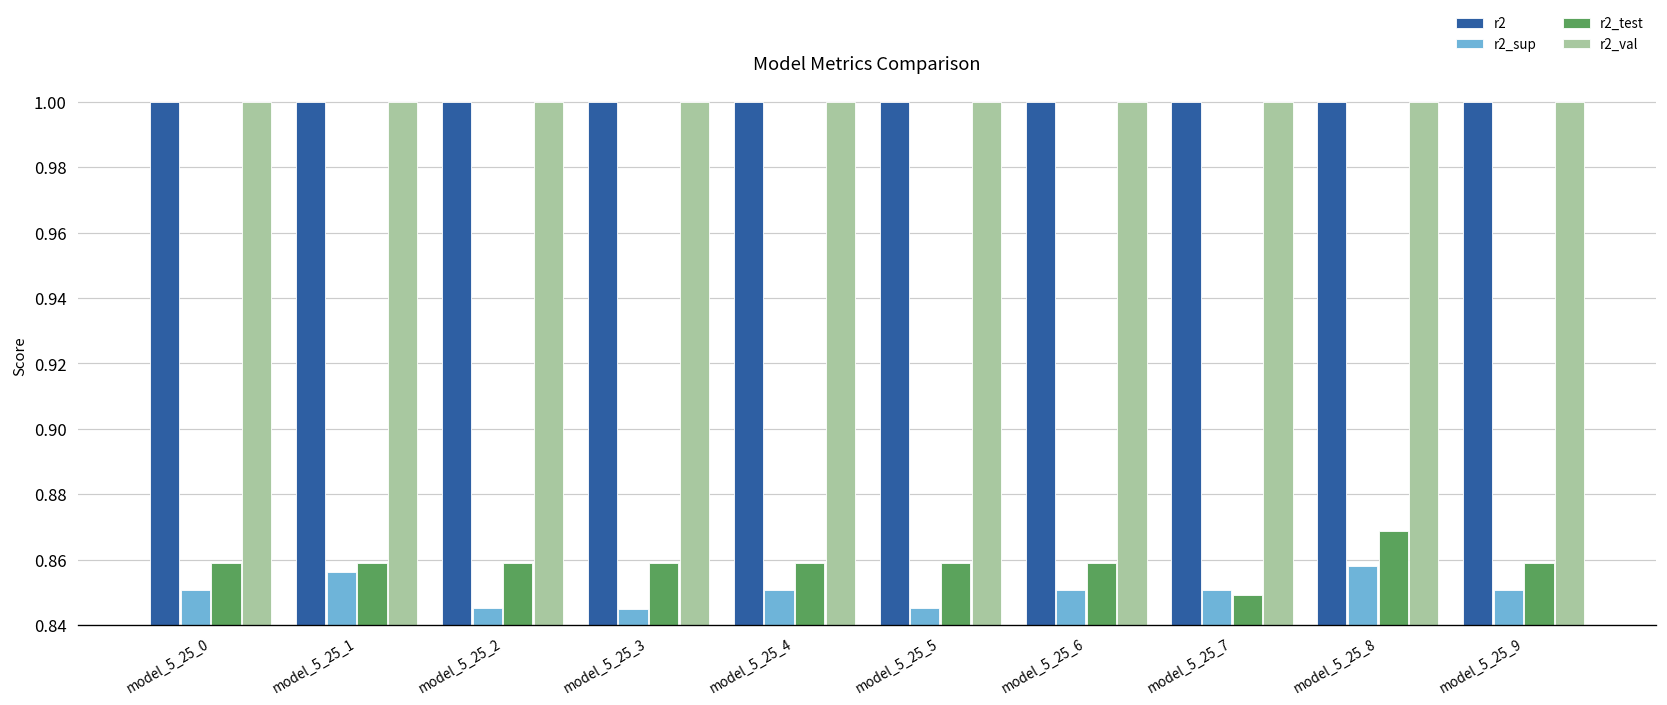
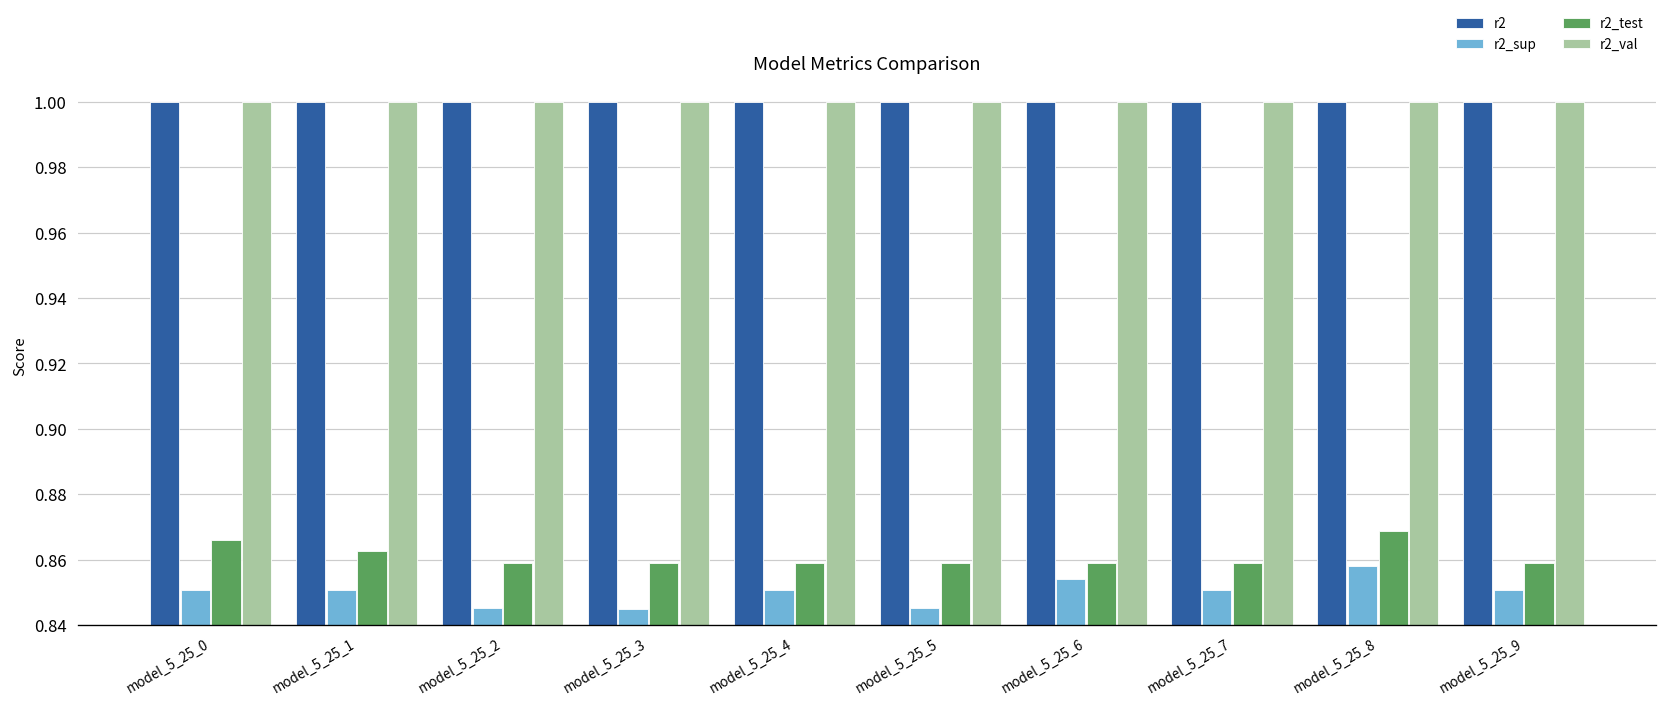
  {
    "r2": {
      "model_5_25_0": 1.000,
      "model_5_25_1": 1.000,
      "model_5_25_2": 1.000,
      "model_5_25_3": 1.000,
      "model_5_25_4": 1.000,
      "model_5_25_5": 1.000,
      "model_5_25_6": 1.000,
      "model_5_25_7": 1.000,
      "model_5_25_8": 1.000,
      "model_5_25_9": 1.000
    },
    "r2_sup": {
      "model_5_25_0": 0.851,
-     "model_5_25_1": 0.856,
+     "model_5_25_1": 0.851,
      "model_5_25_2": 0.845,
      "model_5_25_3": 0.845,
      "model_5_25_4": 0.851,
      "model_5_25_5": 0.845,
-     "model_5_25_6": 0.851,
+     "model_5_25_6": 0.854,
      "model_5_25_7": 0.851,
      "model_5_25_8": 0.858,
      "model_5_25_9": 0.851
    },
    "r2_test": {
-     "model_5_25_0": 0.859,
-     "model_5_25_1": 0.859,
+     "model_5_25_0": 0.866,
+     "model_5_25_1": 0.863,
      "model_5_25_2": 0.859,
      "model_5_25_3": 0.859,
      "model_5_25_4": 0.859,
      "model_5_25_5": 0.859,
      "model_5_25_6": 0.859,
-     "model_5_25_7": 0.849,
+     "model_5_25_7": 0.859,
      "model_5_25_8": 0.869,
      "model_5_25_9": 0.859
    },
    "r2_val": {
      "model_5_25_0": 1.000,
      "model_5_25_1": 1.000,
      "model_5_25_2": 1.000,
      "model_5_25_3": 1.000,
      "model_5_25_4": 1.000,
      "model_5_25_5": 1.000,
      "model_5_25_6": 1.000,
      "model_5_25_7": 1.000,
      "model_5_25_8": 1.000,
      "model_5_25_9": 1.000
    }
  }
